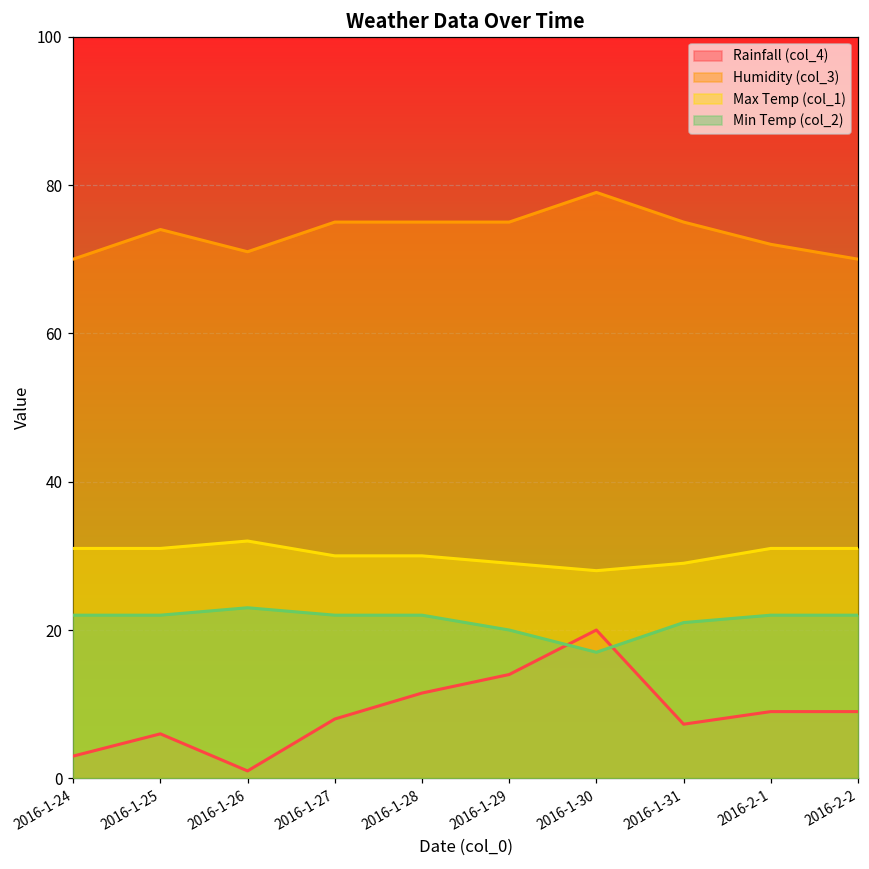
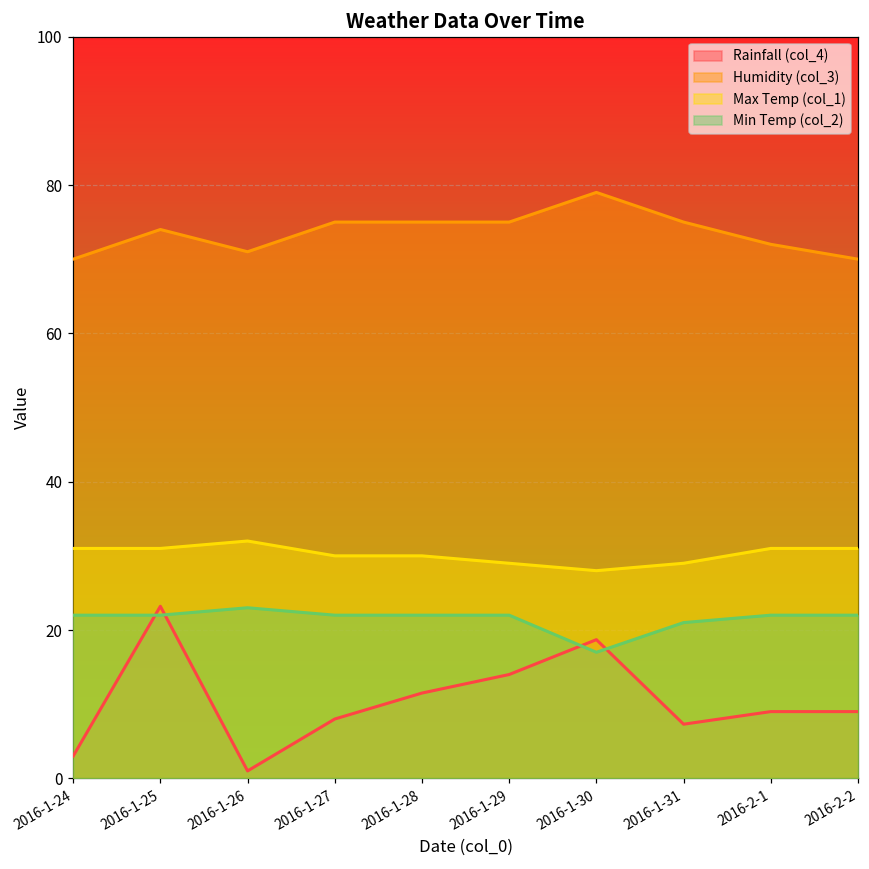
  {
    "Rainfall (col_4)": {
      "2016-1-24": 3,
-     "2016-1-25": 6,
+     "2016-1-25": 23,
      "2016-1-26": 1,
      "2016-1-27": 8,
      "2016-1-28": 12,
      "2016-1-29": 14,
-     "2016-1-30": 20,
+     "2016-1-30": 19,
      "2016-1-31": 7,
      "2016-2-1": 9,
      "2016-2-2": 9
    },
    "Min Temp (col_2)": {
      "2016-1-24": 22,
      "2016-1-25": 22,
      "2016-1-26": 23,
      "2016-1-27": 22,
      "2016-1-28": 22,
-     "2016-1-29": 20,
+     "2016-1-29": 22,
      "2016-1-30": 17,
      "2016-1-31": 21,
      "2016-2-1": 22,
      "2016-2-2": 22
    }
  }
